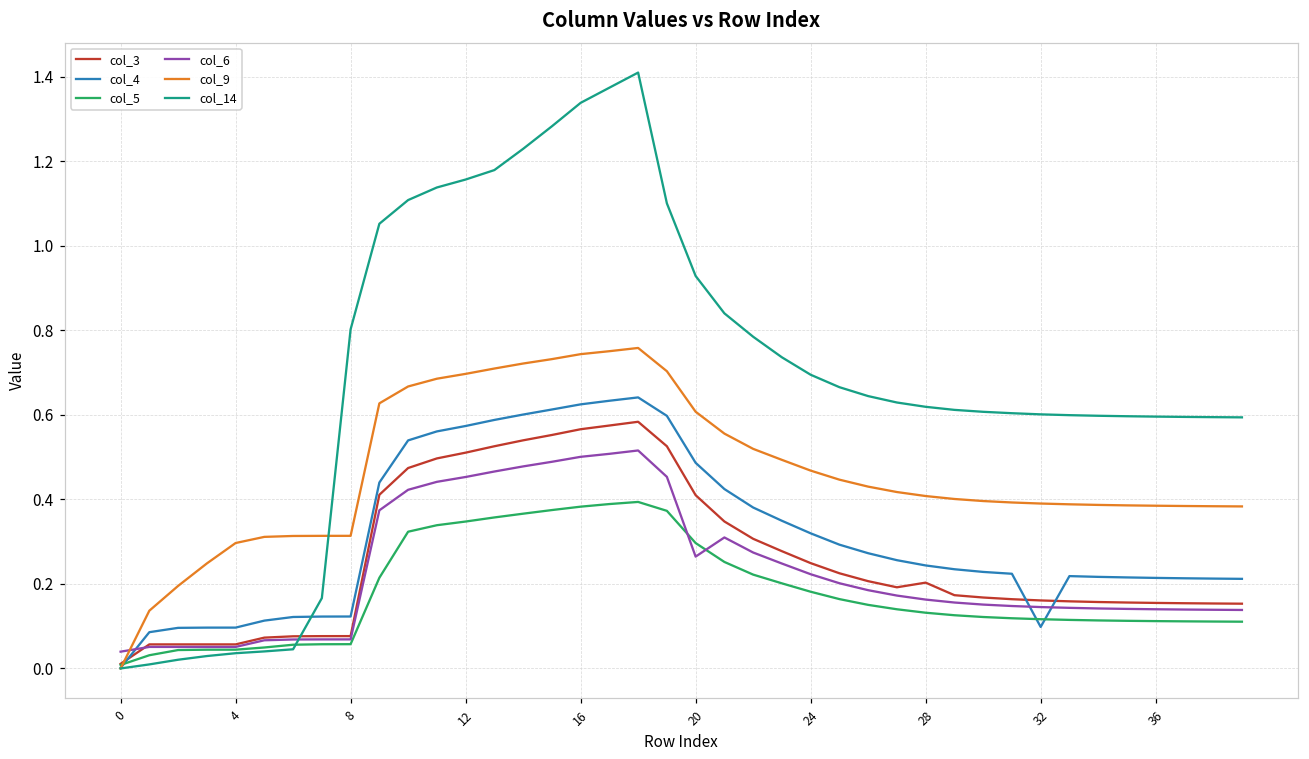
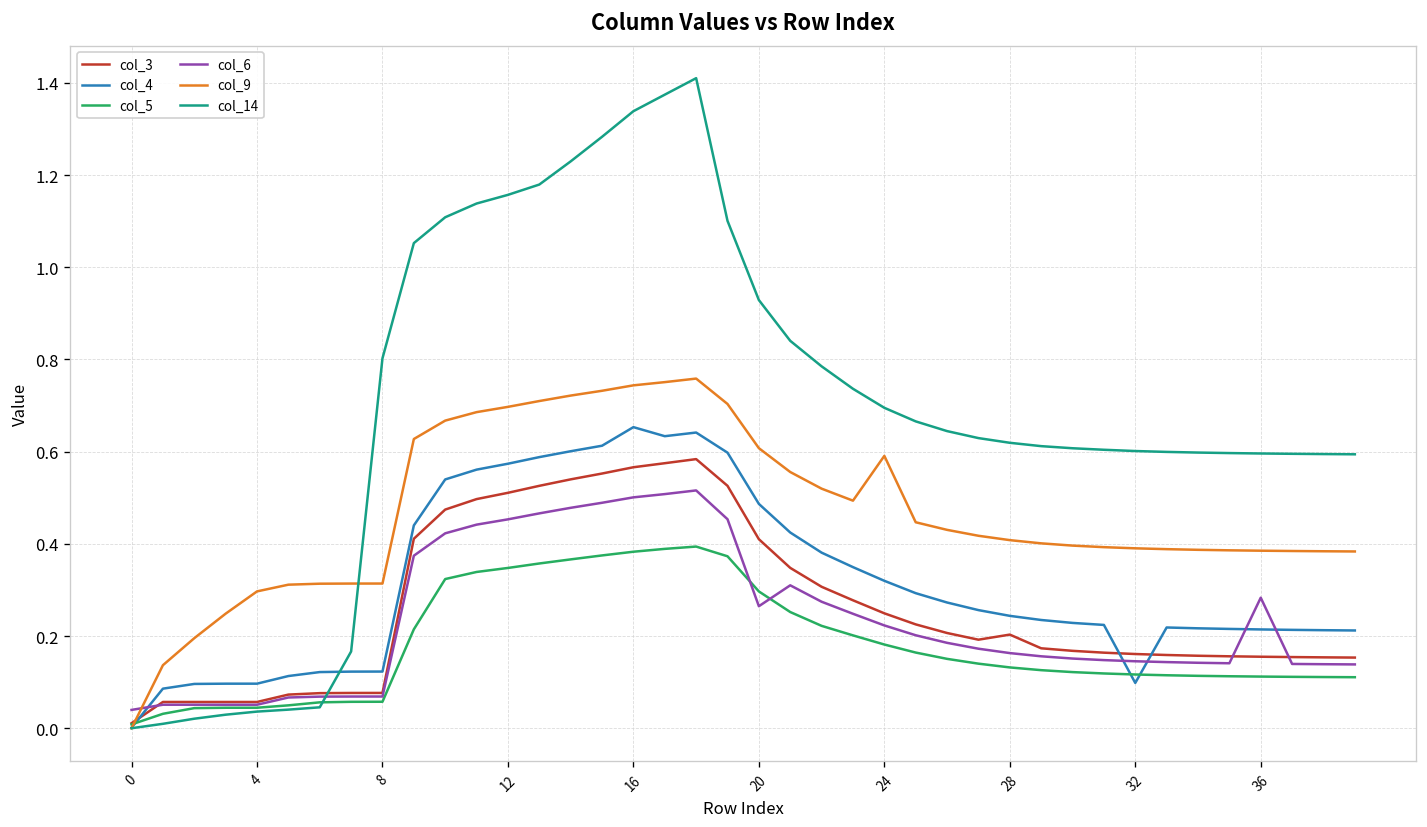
  {
    "col_3": {
      "8": 0.08,
      "12": 0.51,
      "16": 0.57,
      "20": 0.41,
      "24": 0.25,
      "28": 0.20,
      "32": 0.16,
      "36": 0.16
    },
    "col_4": {
      "4": 0.10,
      "8": 0.12,
      "12": 0.57,
-     "16": 0.63,
+     "16": 0.65,
      "20": 0.49,
      "24": 0.32,
      "28": 0.24,
      "32": 0.10,
      "36": 0.21
    },
    "col_6": {
      "0": 0.04,
      "8": 0.07,
      "12": 0.45,
      "16": 0.50,
      "20": 0.26,
      "24": 0.22,
      "28": 0.16,
      "32": 0.15,
-     "36": 0.14
+     "36": 0.28
    },
    "col_9": {
      "4": 0.30,
      "8": 0.31,
      "12": 0.70,
      "16": 0.74,
      "20": 0.61,
-     "24": 0.47,
+     "24": 0.59,
      "28": 0.41,
      "32": 0.39,
      "36": 0.39
    }
  }
